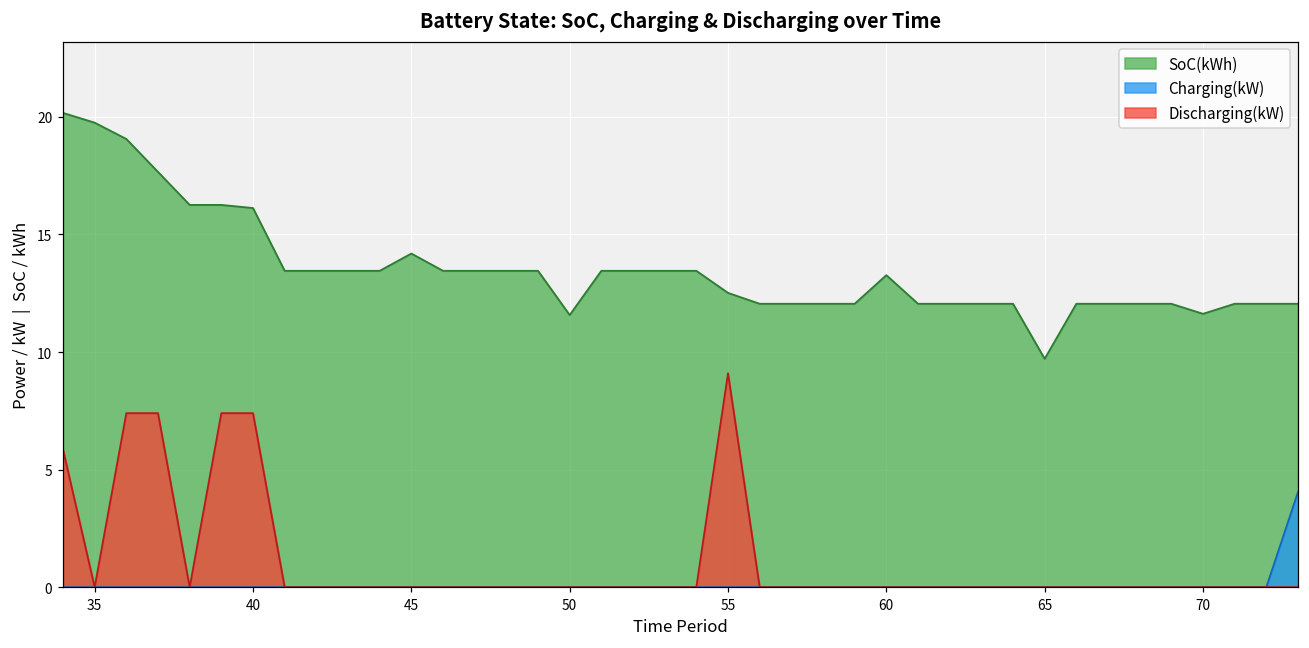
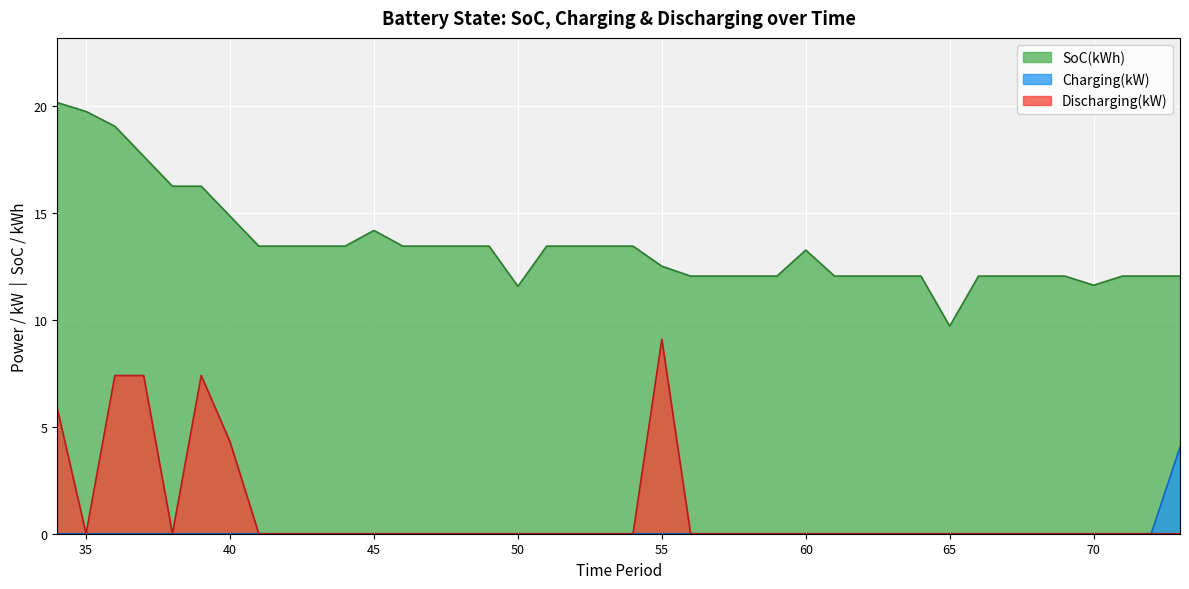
  {
    "SoC(kWh)": {
      "35": 19.8,
-     "40": 16.1,
+     "40": 14.9,
      "45": 14.2,
      "50": 11.6,
      "55": 12.5,
      "60": 13.3,
      "65": 9.7,
      "70": 11.6
    },
    "Charging(kW)": {
      "40": 0.0,
      "55": 0.0
    },
    "Discharging(kW)": {
-     "40": 7.4,
+     "40": 4.3,
      "55": 9.1
    }
  }
